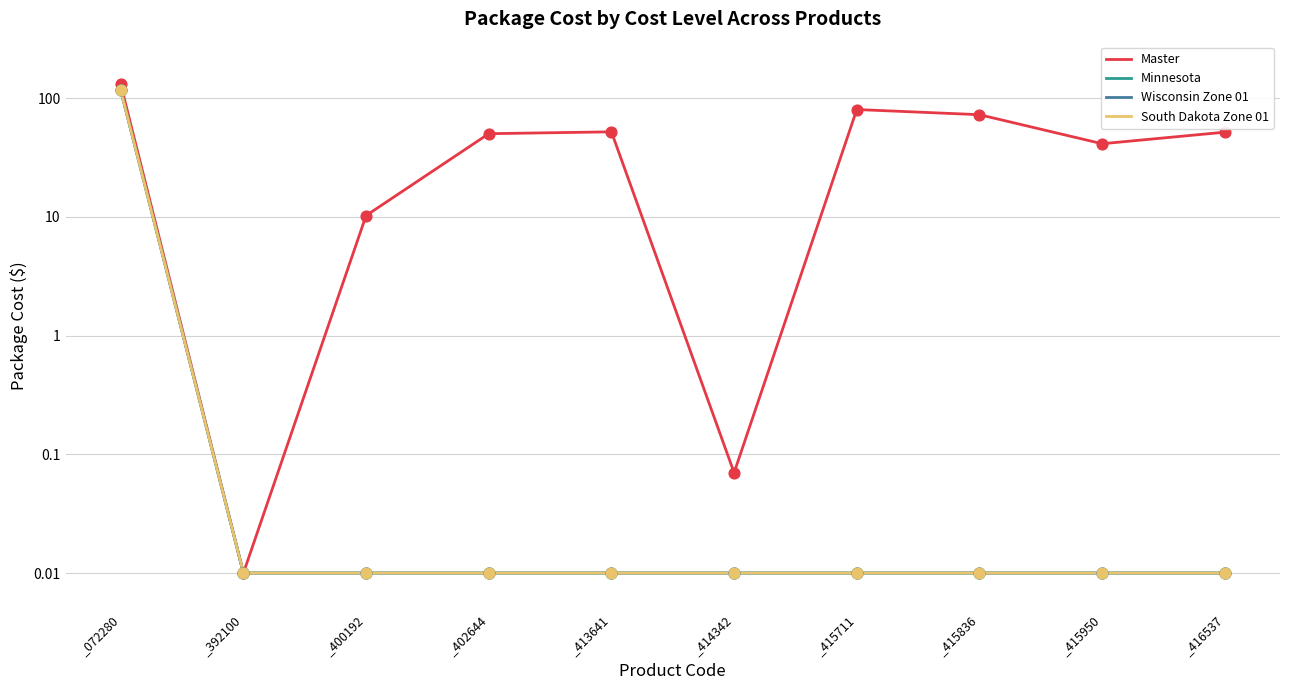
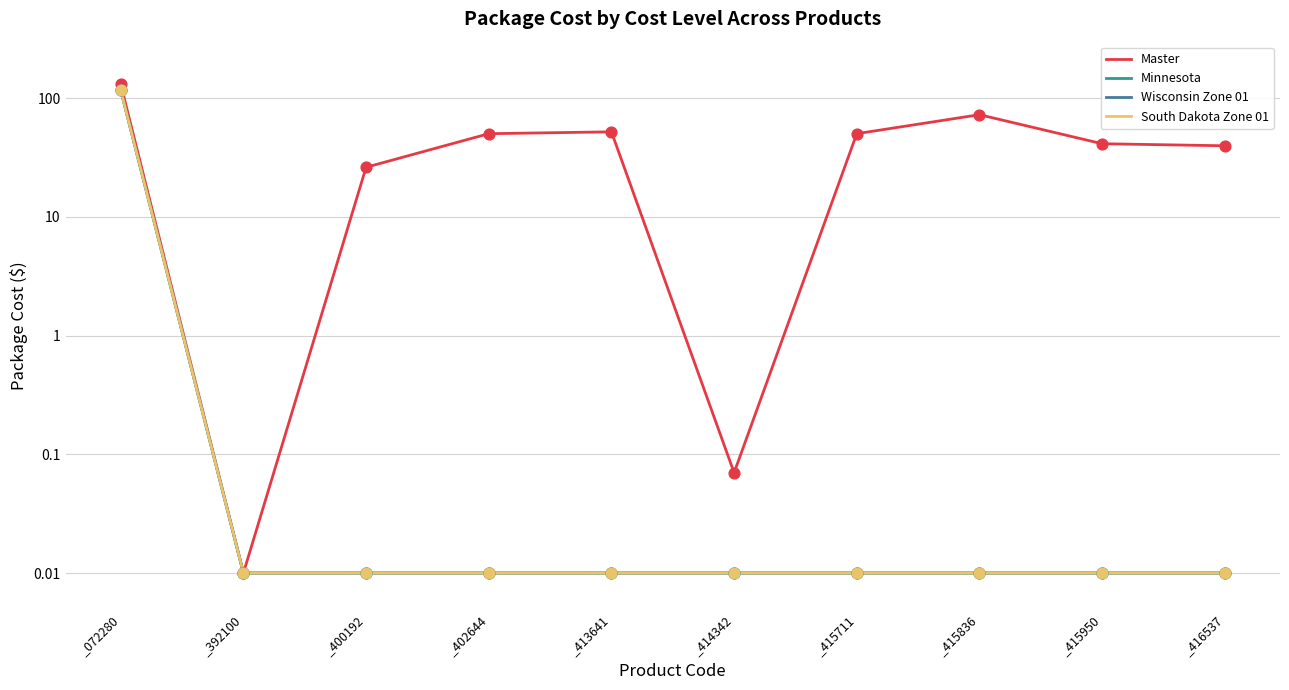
  {
    "Master": {
      "_072280": 130,
-     "_400192": 10,
+     "_400192": 26,
      "_402644": 50,
      "_413641": 50,
      "_414342": 0.07,
-     "_415711": 80,
+     "_415711": 50,
      "_415836": 70,
      "_415950": 41,
-     "_416537": 50
+     "_416537": 40
    },
    "South Dakota Zone 01": {
      "_072280": 120,
      "_400192": 0.010,
      "_402644": 0.010,
      "_413641": 0.010,
      "_414342": 0.010,
      "_415711": 0.010,
      "_415836": 0.010,
      "_415950": 0.010,
      "_416537": 0.010
    }
  }
